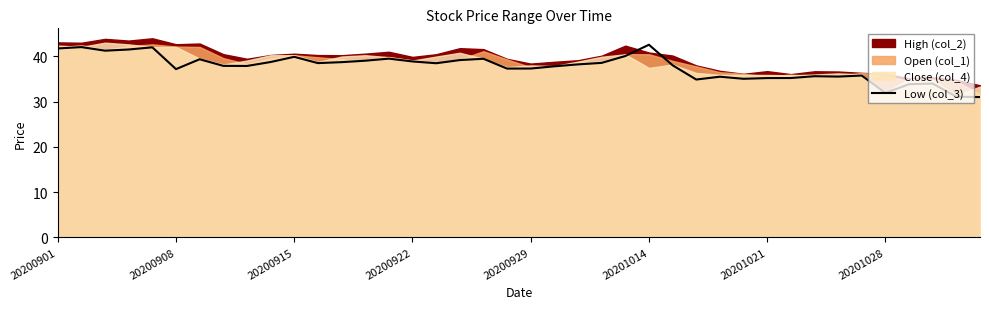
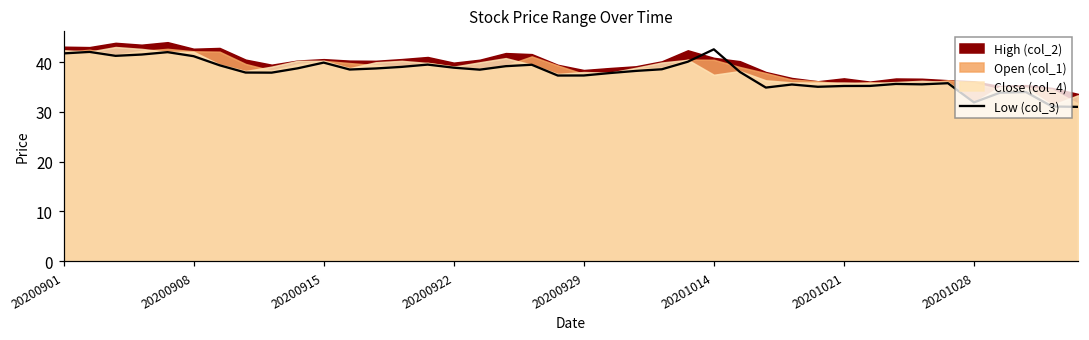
  {
    "High (col_2)": {
      "20200901": 43,
      "20200922": 40,
      "20201021": 37
    },
    "Low (col_3)": {
-     "20200908": 37,
+     "20200908": 41,
      "20201014": 43
    },
    "Close (col_4)": {
      "20201014": 37
    }
  }
